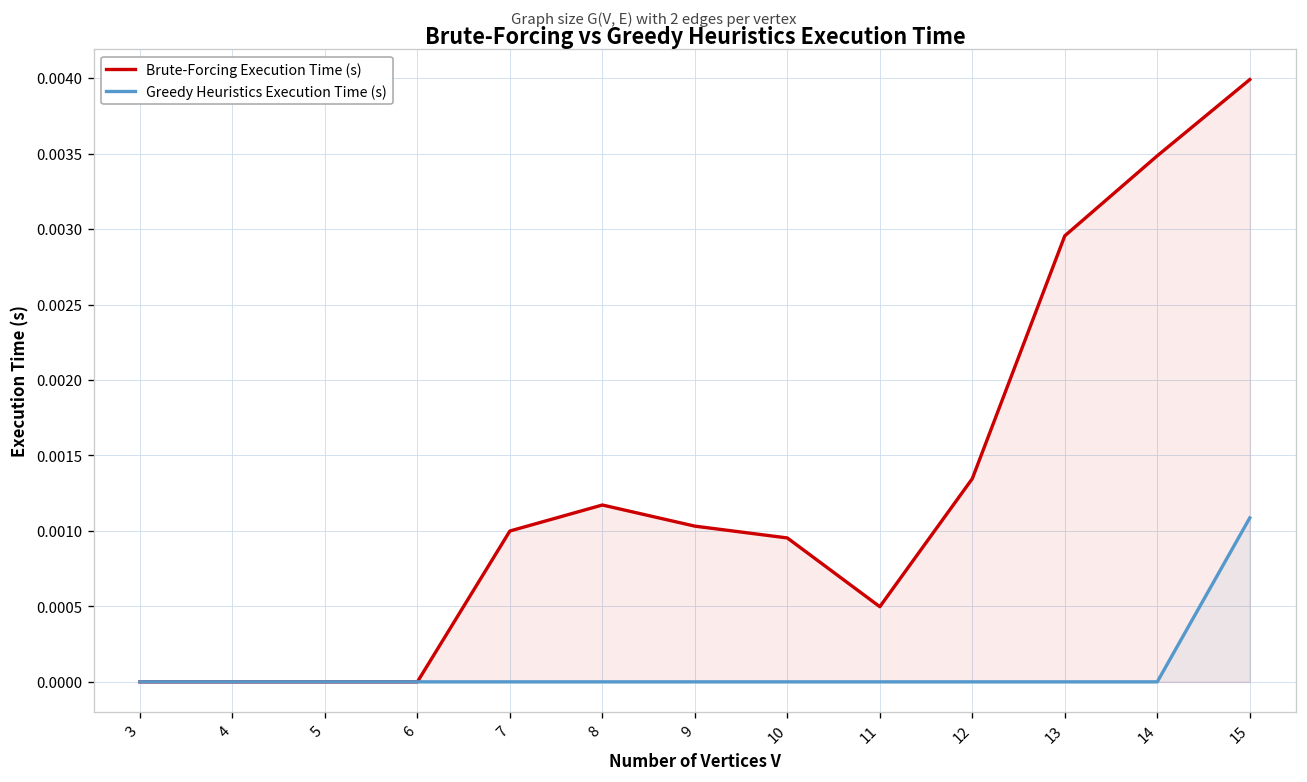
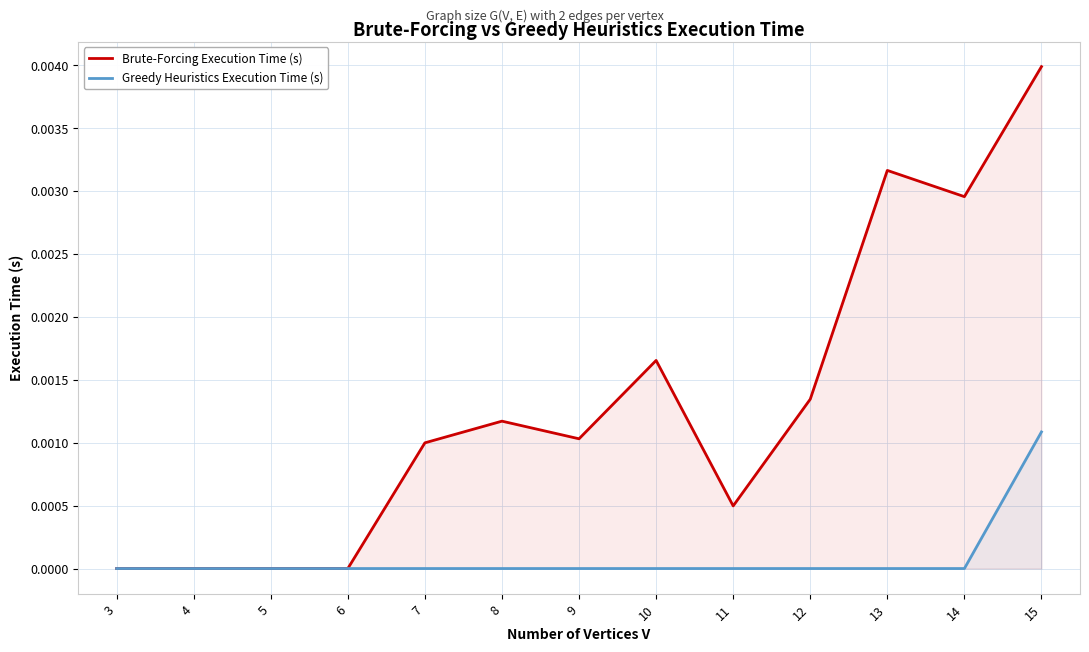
  {
    "Brute-Forcing Execution Time (s)": {
      "7": 0.00100,
      "8": 0.00117,
      "9": 0.00103,
-     "10": 0.00095,
+     "10": 0.00165,
      "11": 0.00050,
      "12": 0.00135,
-     "13": 0.00296,
-     "14": 0.00349,
+     "13": 0.00317,
+     "14": 0.00296,
      "15": 0.00399
    },
    "Greedy Heuristics Execution Time (s)": {
      "7": 0.00000,
      "8": 0.00000,
      "9": 0.00000,
      "10": 0.00000,
      "11": 0.00000,
      "12": 0.00000,
      "13": 0.00000,
      "14": 0.00000,
      "15": 0.00109
    }
  }
